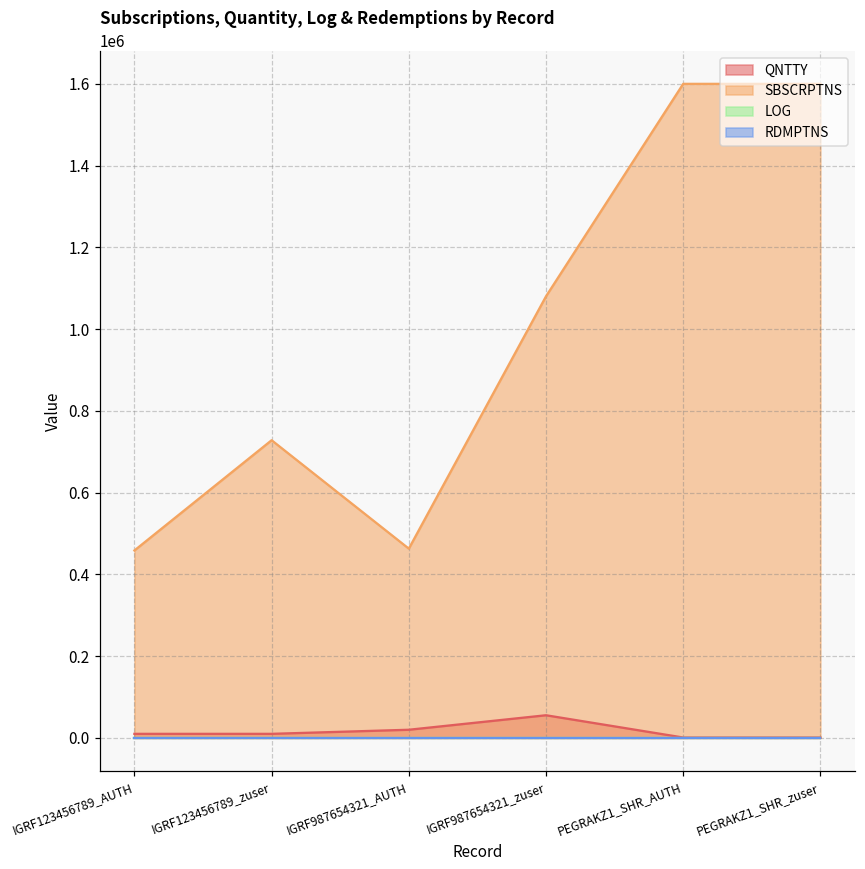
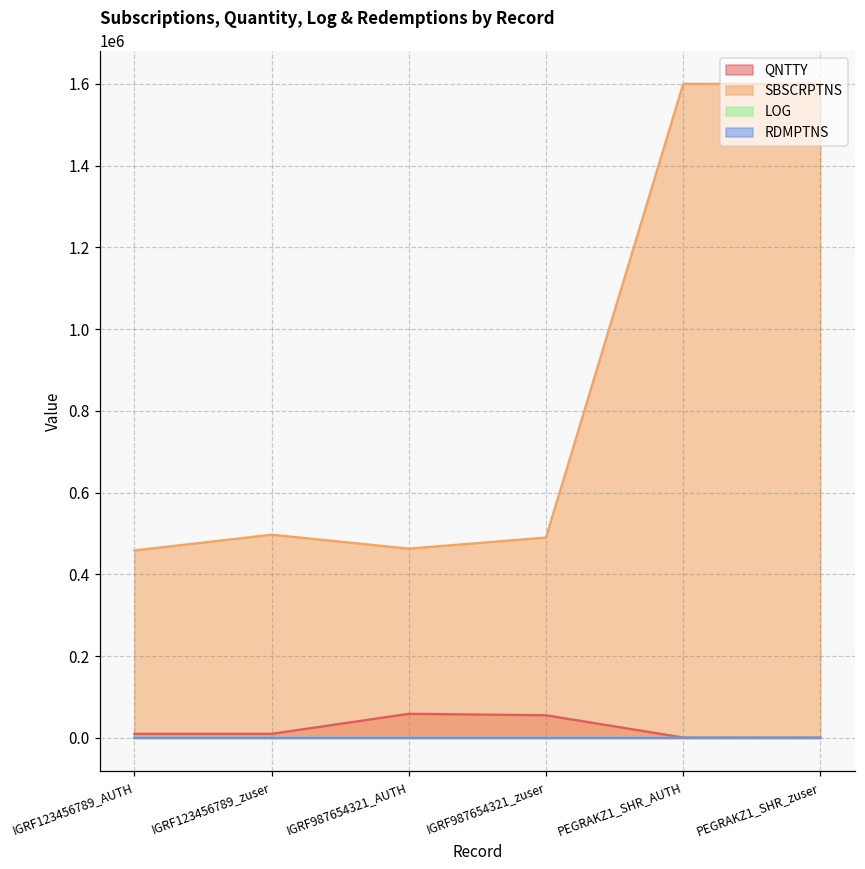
  {
    "QNTTY": {
      "IGRF123456789_AUTH": 10000,
      "IGRF123456789_zuser": 10000,
-     "IGRF987654321_AUTH": 20000,
+     "IGRF987654321_AUTH": 60000,
      "IGRF987654321_zuser": 60000
    },
    "SBSCRPTNS": {
      "IGRF123456789_AUTH": 460000,
-     "IGRF123456789_zuser": 730000,
+     "IGRF123456789_zuser": 500000,
      "IGRF987654321_AUTH": 460000,
-     "IGRF987654321_zuser": 1080000,
+     "IGRF987654321_zuser": 490000,
      "PEGRAKZ1_SHR_AUTH": 1600000
    },
    "RDMPTNS": {
      "IGRF123456789_AUTH": 0,
      "IGRF123456789_zuser": 0,
      "IGRF987654321_AUTH": 0,
      "IGRF987654321_zuser": 0
    }
  }
